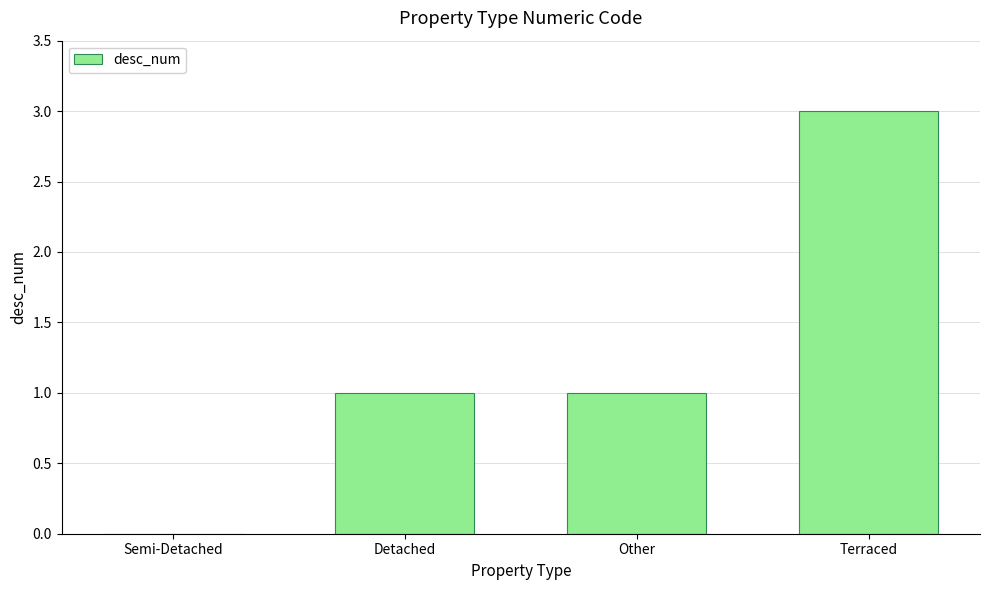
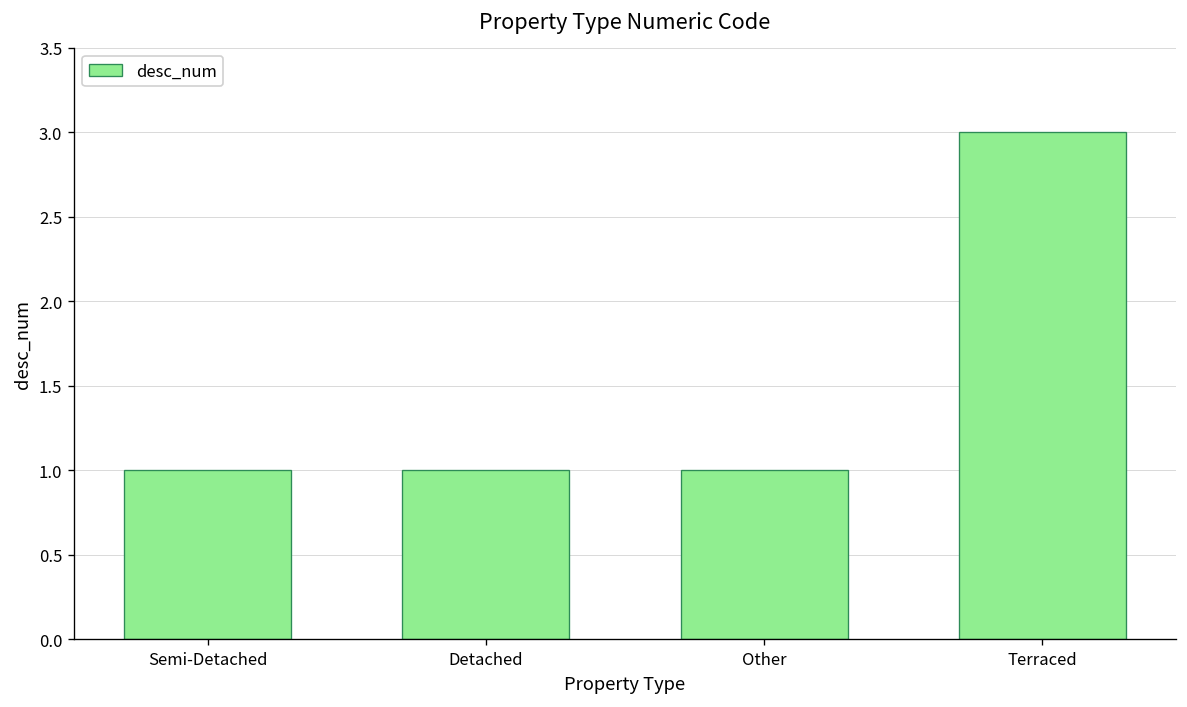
  {
-   "Semi-Detached": 0,
+   "Semi-Detached": 1,
    "Detached": 1,
    "Other": 1,
    "Terraced": 3
  }
